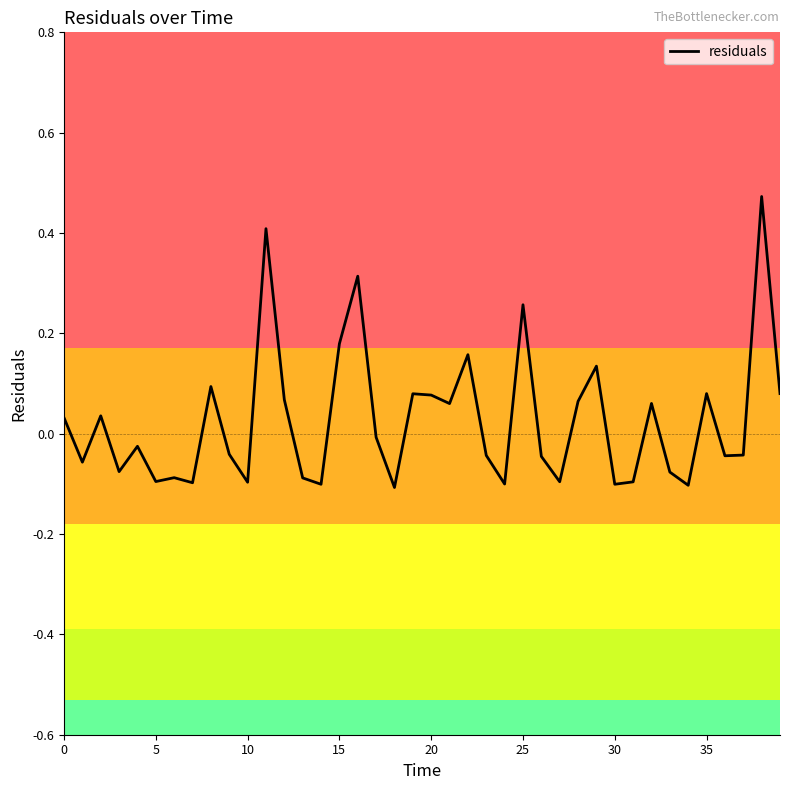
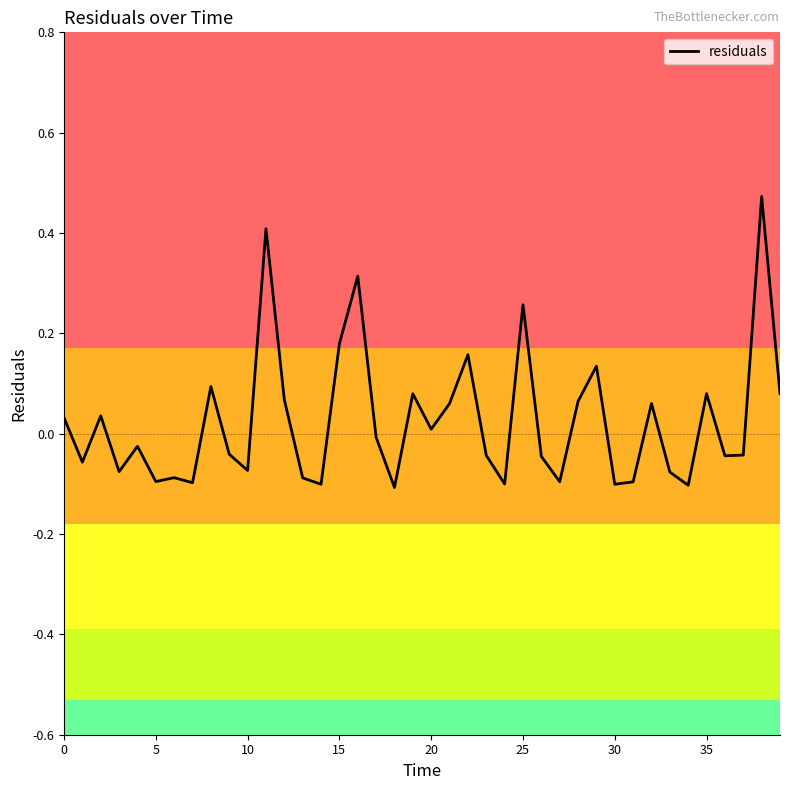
  {
    "0": 0.03,
    "5": -0.10,
-   "10": -0.10,
+   "10": -0.07,
    "15": 0.18,
-   "20": 0.08,
+   "20": 0.01,
    "25": 0.26,
    "30": -0.10,
    "35": 0.08
  }
